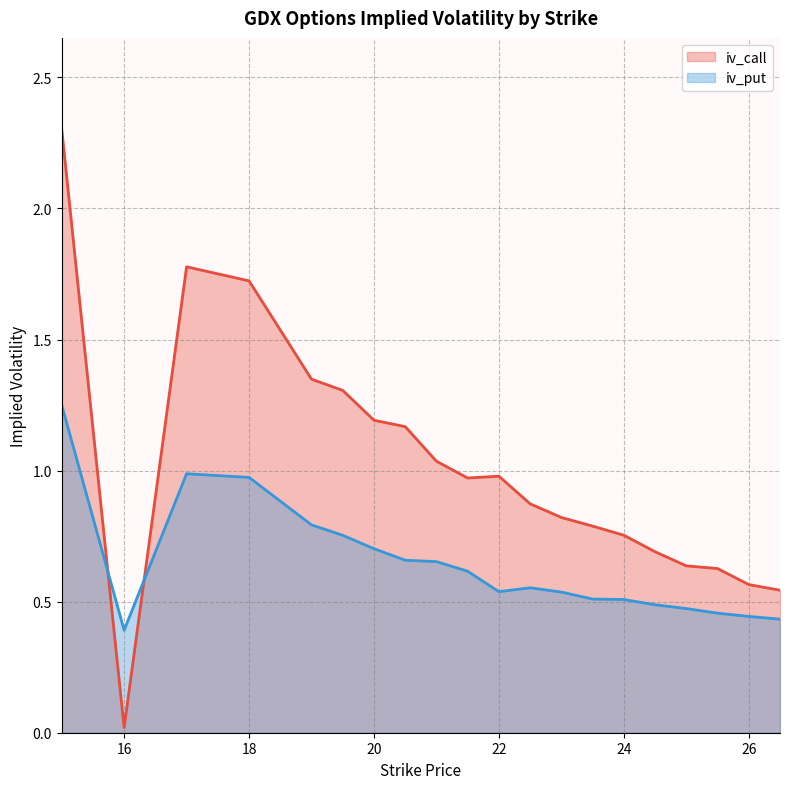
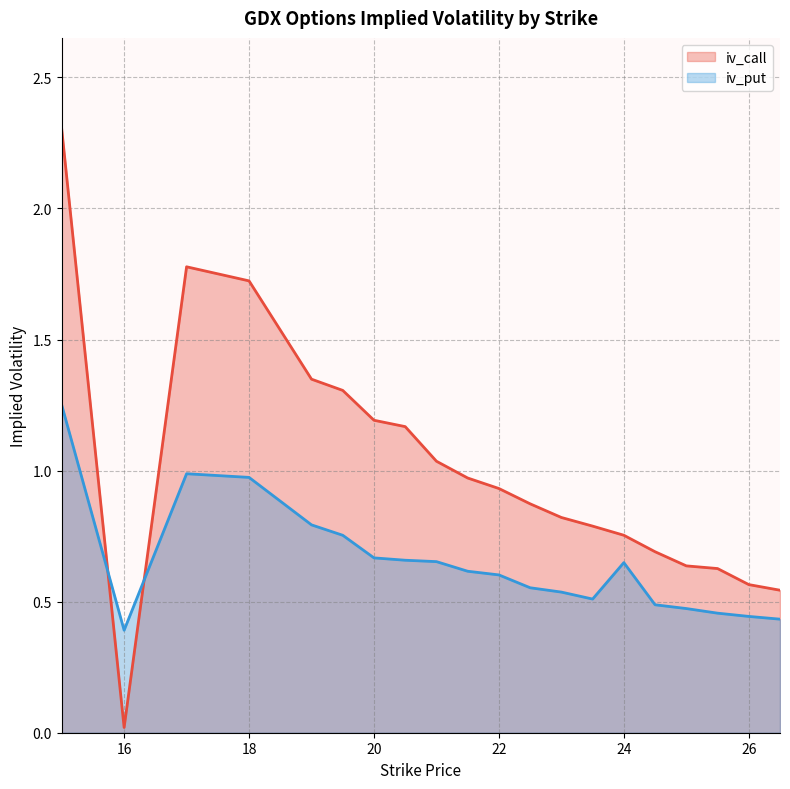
  {
    "iv_call": {
      "16": 0.02,
      "18": 1.72,
      "20": 1.19,
-     "22": 0.98,
+     "22": 0.93,
      "24": 0.75,
      "26": 0.57
    },
    "iv_put": {
      "16": 0.39,
      "18": 0.97,
-     "20": 0.70,
-     "22": 0.54,
-     "24": 0.51,
+     "20": 0.67,
+     "22": 0.60,
+     "24": 0.65,
      "26": 0.44
    }
  }
